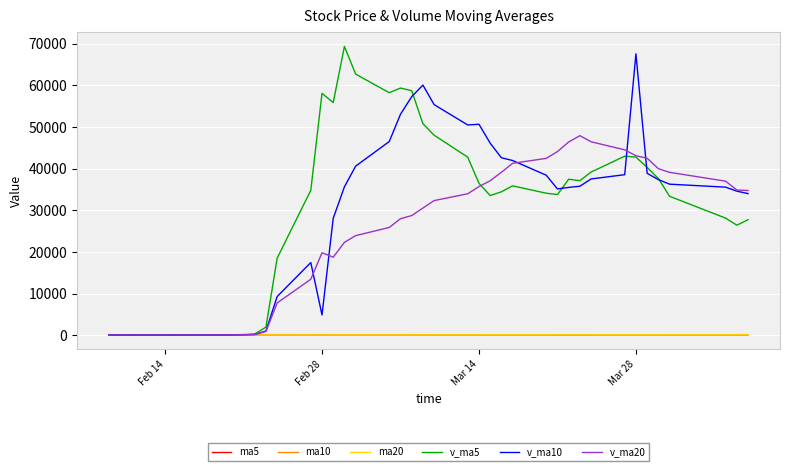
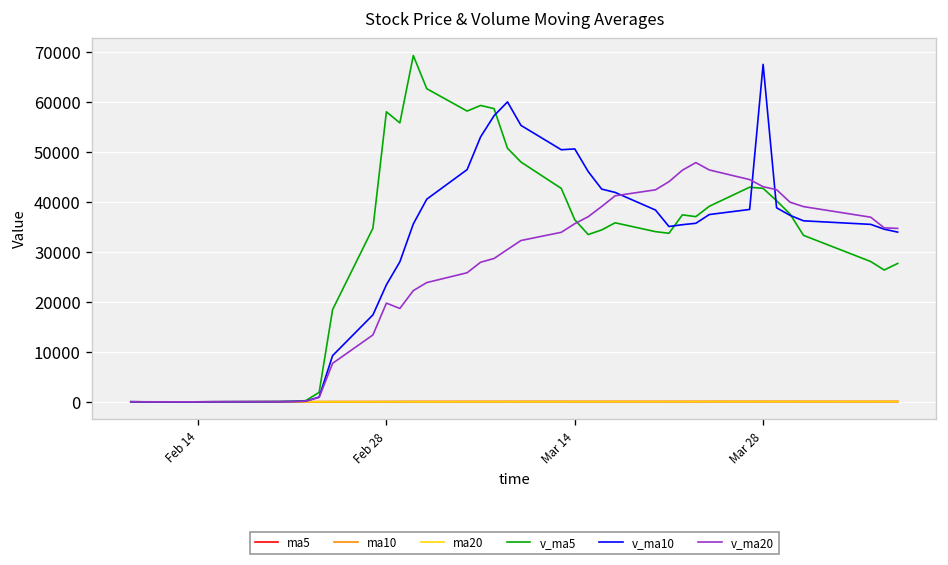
  {
    "ma20": {
      "Feb 28": 0,
      "Mar 14": 0,
      "Mar 28": 0
    },
    "v_ma5": {
      "Feb 28": 58000,
      "Mar 14": 36000
    },
    "v_ma10": {
-     "Feb 28": 5000,
+     "Feb 28": 23000,
      "Mar 14": 51000,
      "Mar 28": 68000
    },
    "v_ma20": {
      "Feb 28": 20000,
      "Mar 14": 36000
    }
  }
